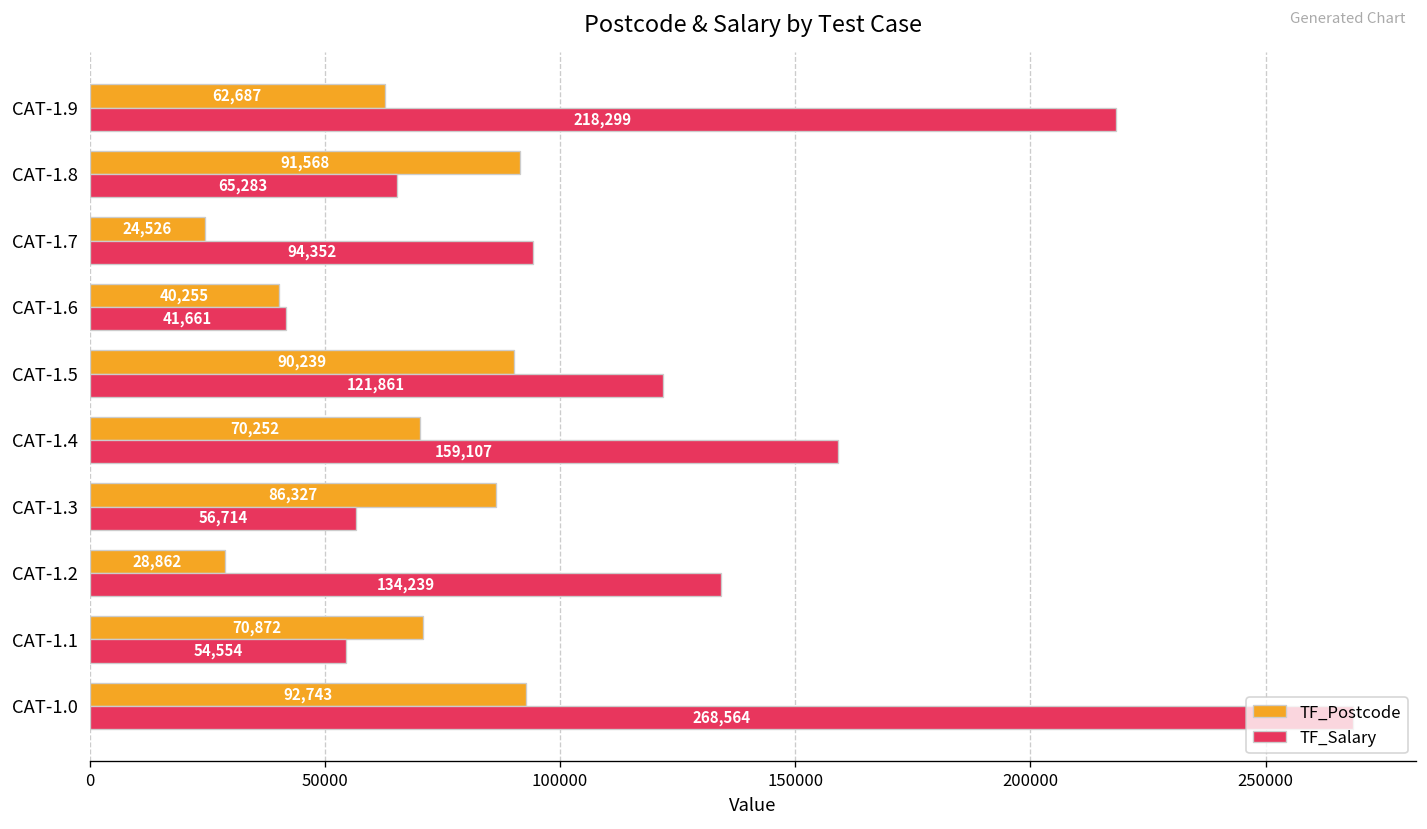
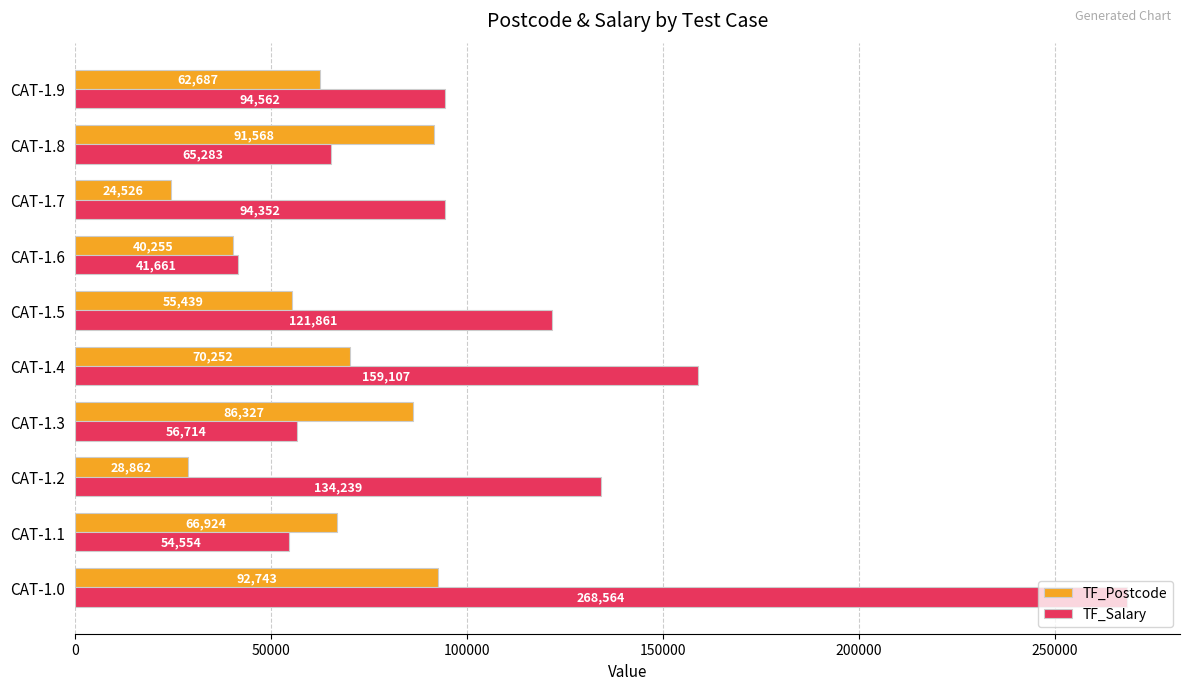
  {
    "TF_Postcode": {
      "CAT-1.9": "62,687",
      "CAT-1.8": "91,568",
      "CAT-1.7": "24,526",
      "CAT-1.6": "40,255",
-     "CAT-1.5": "90,239",
+     "CAT-1.5": "55,439",
      "CAT-1.4": "70,252",
      "CAT-1.3": "86,327",
      "CAT-1.2": "28,862",
-     "CAT-1.1": "70,872",
+     "CAT-1.1": "66,924",
      "CAT-1.0": "92,743"
    },
    "TF_Salary": {
-     "CAT-1.9": "218,299",
+     "CAT-1.9": "94,562",
      "CAT-1.8": "65,283",
      "CAT-1.7": "94,352",
      "CAT-1.6": "41,661",
      "CAT-1.5": "121,861",
      "CAT-1.4": "159,107",
      "CAT-1.3": "56,714",
      "CAT-1.2": "134,239",
      "CAT-1.1": "54,554"
    }
  }
